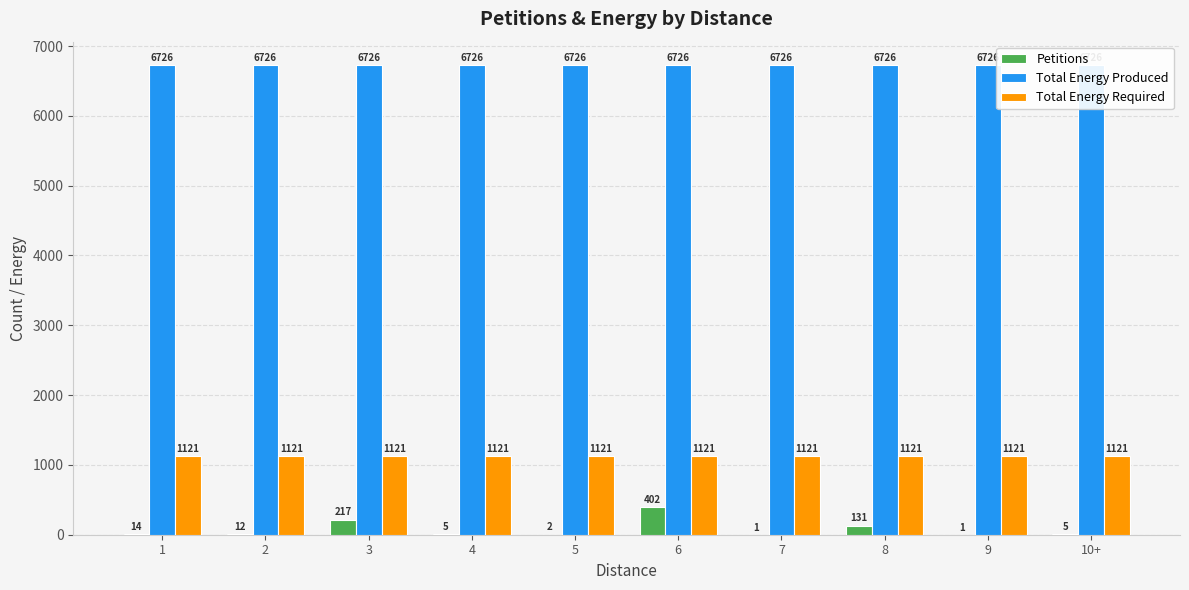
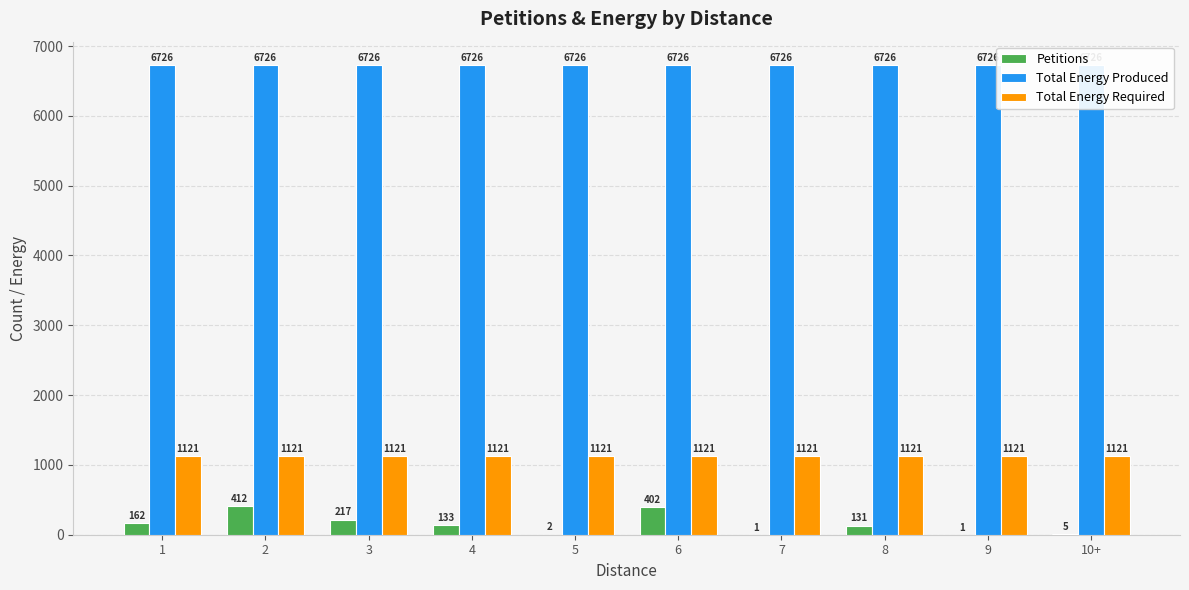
  {
    "Petitions": {
-     "1": 14,
-     "2": 12,
+     "1": 162,
+     "2": 412,
      "3": 217,
-     "4": 5,
+     "4": 133,
      "5": 2,
      "6": 402,
      "7": 1,
      "8": 131,
      "9": 1,
      "10+": 5
    },
    "Total Energy Produced": {
      "1": 6726,
      "2": 6726,
      "3": 6726,
      "4": 6726,
      "5": 6726,
      "6": 6726,
      "7": 6726,
      "8": 6726
    },
    "Total Energy Required": {
      "1": 1121,
      "2": 1121,
      "3": 1121,
      "4": 1121,
      "5": 1121,
      "6": 1121,
      "7": 1121,
      "8": 1121,
      "9": 1121,
      "10+": 1121
    }
  }
